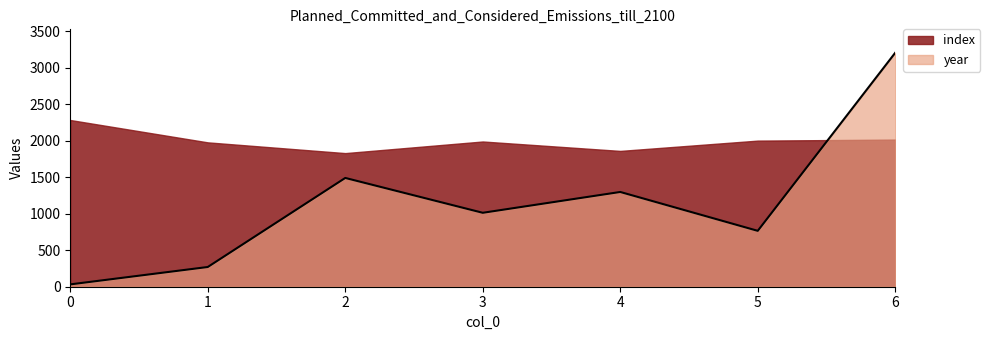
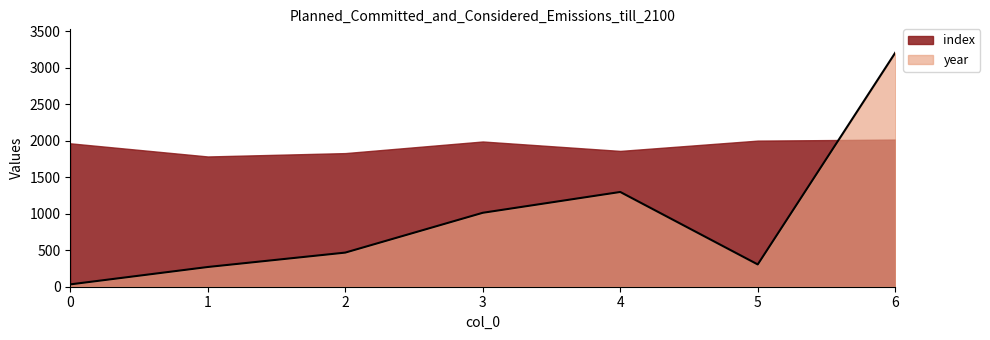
  {
    "index": {
-     "0": 2300,
-     "1": 2000,
+     "0": 2000,
+     "1": 1800,
      "2": 1800,
      "3": 2000,
      "4": 1900,
      "5": 2000,
      "6": 2000
    },
    "year": {
      "0": 0,
      "1": 300,
-     "2": 1500,
+     "2": 500,
      "3": 1000,
      "4": 1300,
-     "5": 800,
+     "5": 300,
      "6": 3200
    }
  }
